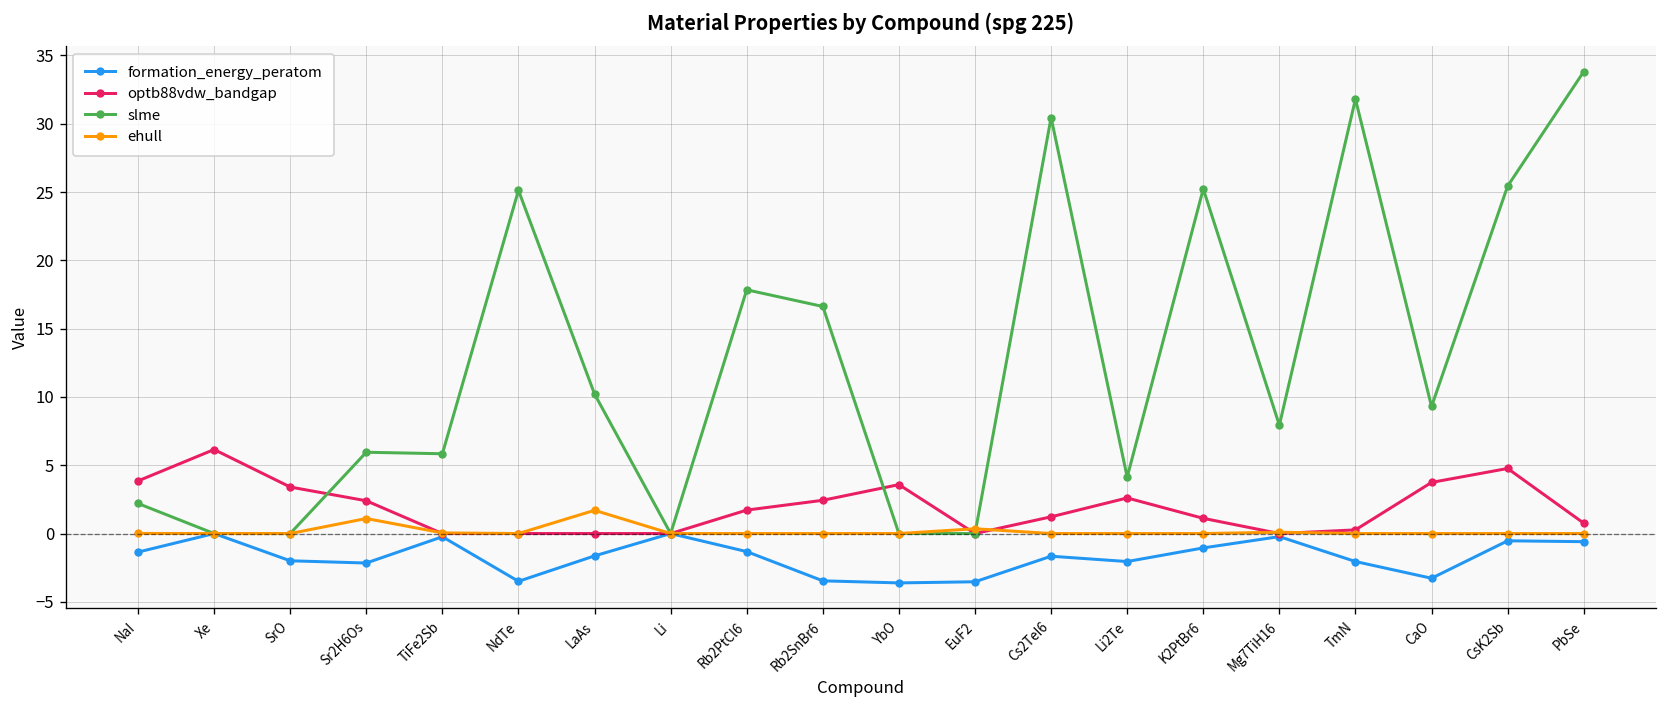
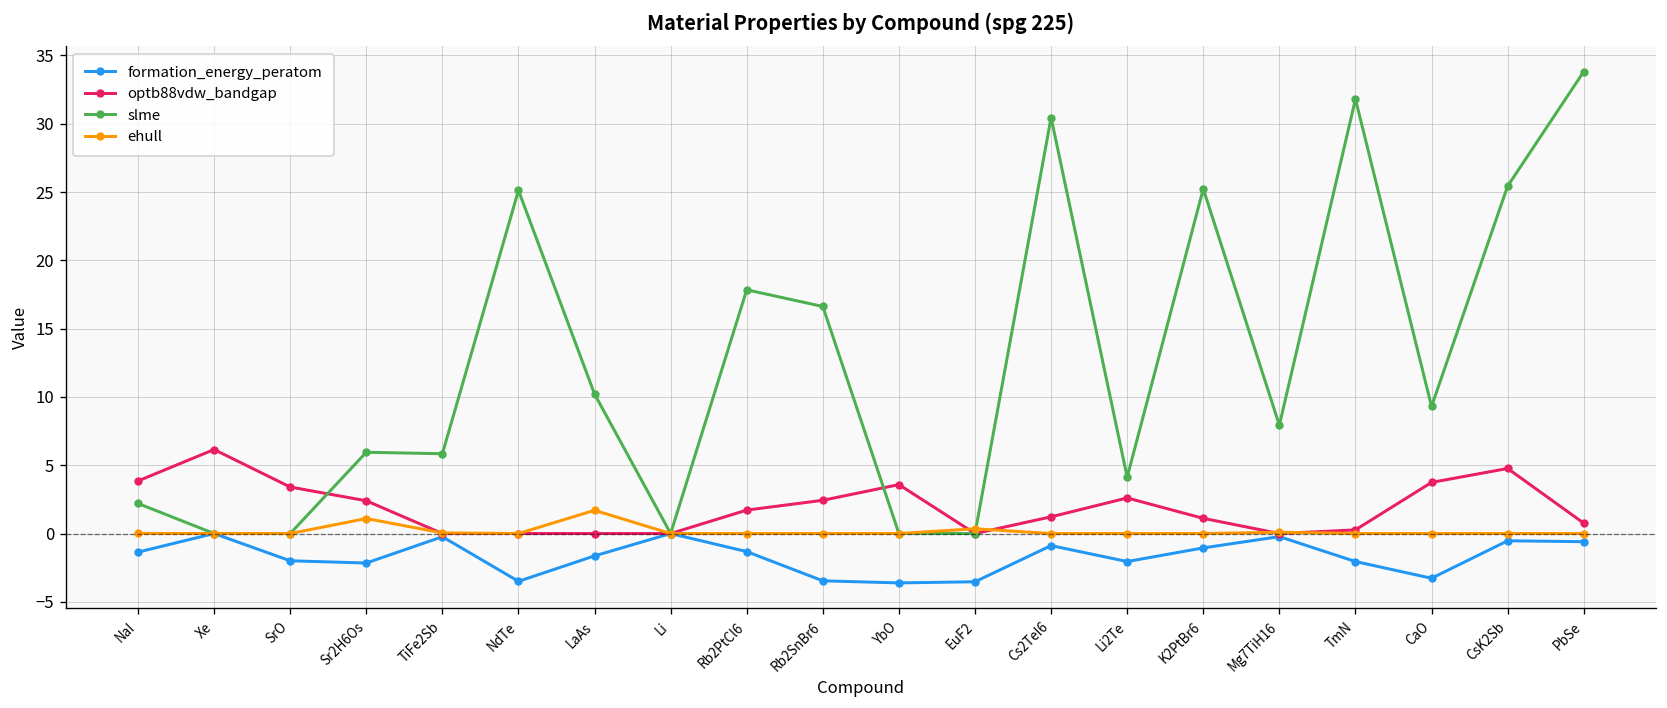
  {
    "formation_energy_peratom": {
      "NaI": -1.4,
      "SrO": -2.0,
      "Sr2H6Os": -2.2,
      "TiFe2Sb": -0.2,
      "NdTe": -3.5,
      "LaAs": -1.6,
      "Rb2PtCl6": -1.3,
      "Rb2SnBr6": -3.5,
      "YbO": -3.6,
      "EuF2": -3.5,
-     "Cs2TeI6": -1.7,
+     "Cs2TeI6": -0.9,
      "Li2Te": -2.0,
      "K2PtBr6": -1.1,
      "Mg7TiH16": -0.2,
      "TmN": -2.0,
      "CaO": -3.3,
      "CsK2Sb": -0.5,
      "PbSe": -0.6
    },
    "optb88vdw_bandgap": {
      "NaI": 3.9,
      "Xe": 6.1,
      "SrO": 3.4,
      "Sr2H6Os": 2.4,
      "LaAs": 0.0,
      "Rb2PtCl6": 1.7,
      "Rb2SnBr6": 2.4,
      "YbO": 3.6,
      "Cs2TeI6": 1.2,
      "Li2Te": 2.6,
      "K2PtBr6": 1.1,
      "TmN": 0.3,
      "CaO": 3.7,
      "CsK2Sb": 4.8,
      "PbSe": 0.8
    },
    "slme": {
      "NaI": 2.2,
      "Sr2H6Os": 6.0,
      "TiFe2Sb": 5.8,
      "NdTe": 25.1,
      "LaAs": 10.2,
      "Rb2PtCl6": 17.8,
      "Rb2SnBr6": 16.6,
      "Cs2TeI6": 30.5,
      "Li2Te": 4.1,
      "K2PtBr6": 25.2,
      "Mg7TiH16": 7.9,
      "TmN": 31.8,
      "CaO": 9.3,
      "CsK2Sb": 25.4,
      "PbSe": 33.8
    },
    "ehull": {
      "NaI": 0.0,
      "Sr2H6Os": 1.1,
      "LaAs": 1.7,
      "Rb2PtCl6": 0.0,
      "Rb2SnBr6": 0.0,
      "EuF2": 0.3,
      "Cs2TeI6": 0.0,
      "Li2Te": 0.0,
      "K2PtBr6": 0.0,
      "TmN": 0.0,
      "CaO": 0.0,
      "CsK2Sb": 0.0,
      "PbSe": 0.0
    }
  }
